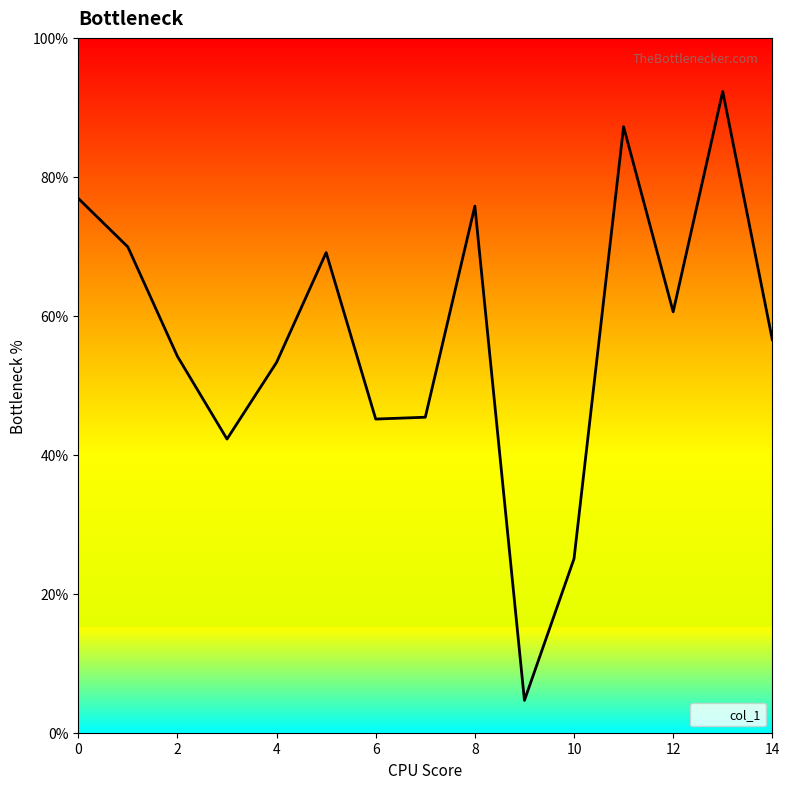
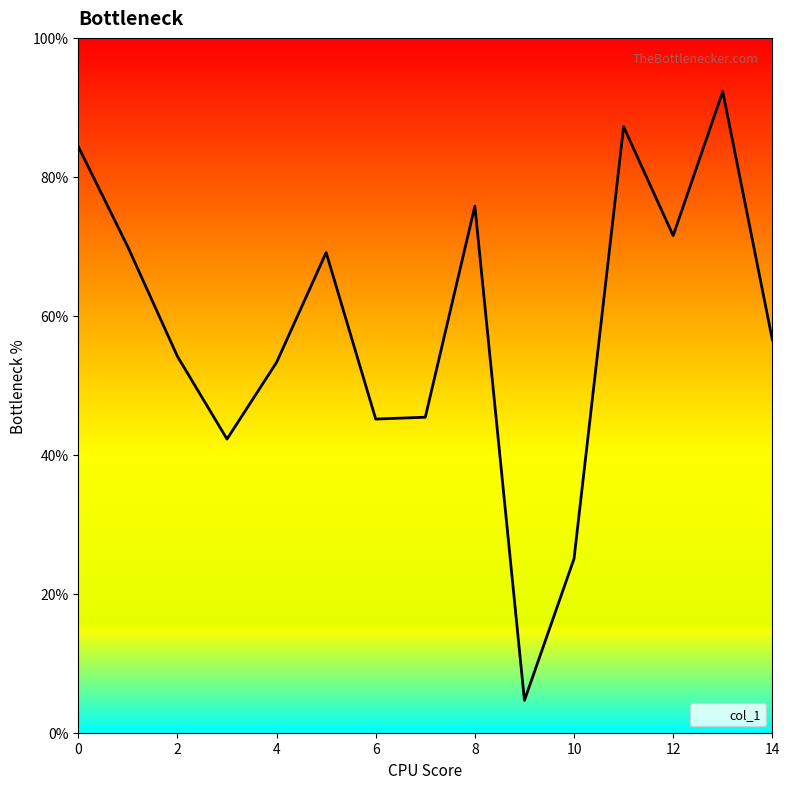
  {
-   "0": "77%",
+   "0": "84%",
    "2": "54%",
    "4": "53%",
    "6": "45%",
    "8": "76%",
    "10": "25%",
-   "12": "61%",
+   "12": "72%",
    "14": "57%"
  }
